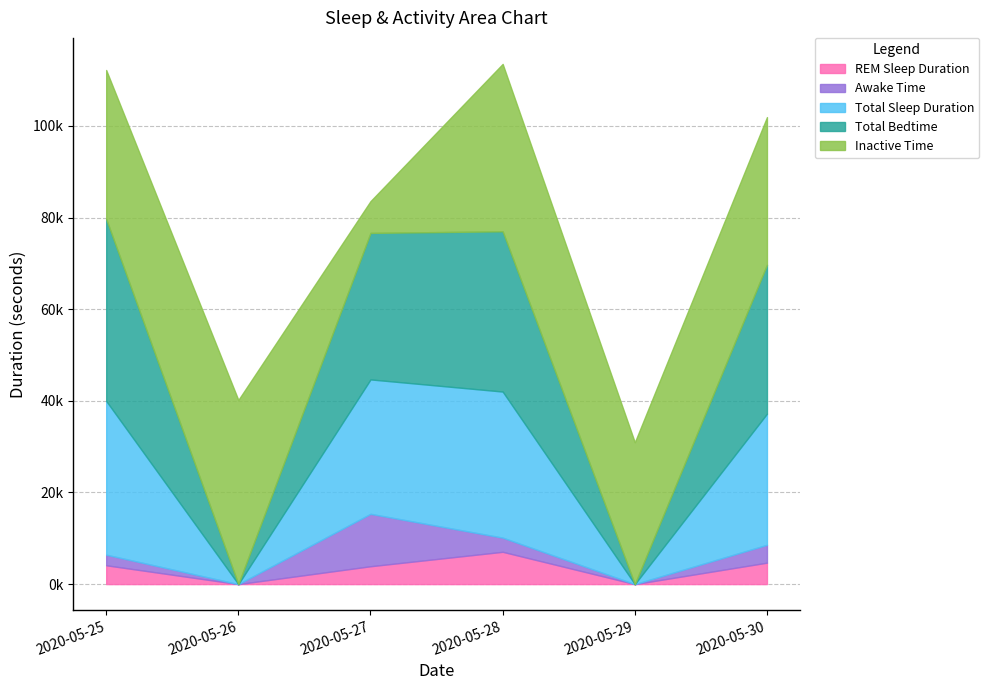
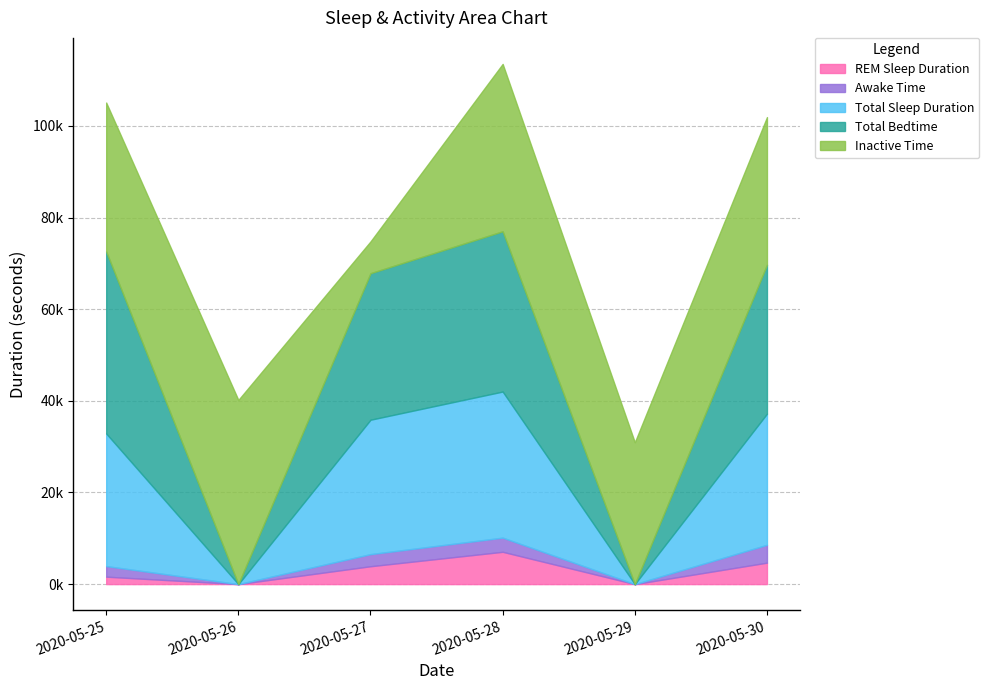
  {
    "REM Sleep Duration": {
-     "2020-05-25": 4000,
+     "2020-05-25": 2000,
      "2020-05-27": 4000,
      "2020-05-28": 7000,
      "2020-05-30": 5000
    },
    "Awake Time": {
      "2020-05-25": 2000,
-     "2020-05-27": 11000,
+     "2020-05-27": 3000,
      "2020-05-28": 3000,
      "2020-05-30": 4000
    },
    "Total Sleep Duration": {
-     "2020-05-25": 34000,
+     "2020-05-25": 29000,
      "2020-05-27": 29000,
      "2020-05-28": 32000,
      "2020-05-30": 29000
    },
    "Total Bedtime": {
      "2020-05-25": 40000,
      "2020-05-27": 32000,
      "2020-05-28": 35000,
      "2020-05-30": 33000
    },
    "Inactive Time": {
      "2020-05-25": 33000,
      "2020-05-26": 40000,
      "2020-05-27": 7000,
      "2020-05-28": 37000,
      "2020-05-29": 31000,
      "2020-05-30": 32000
    }
  }
